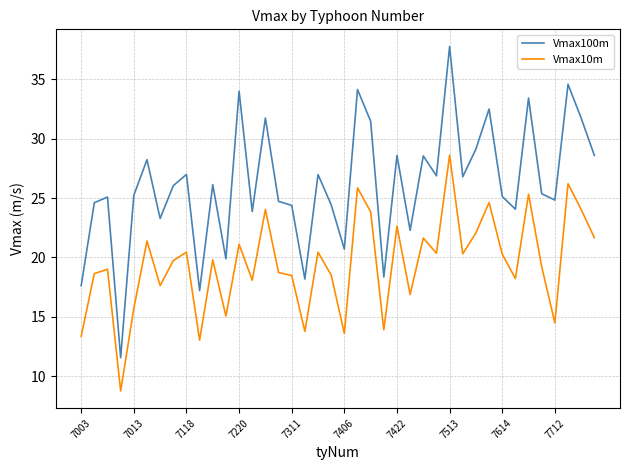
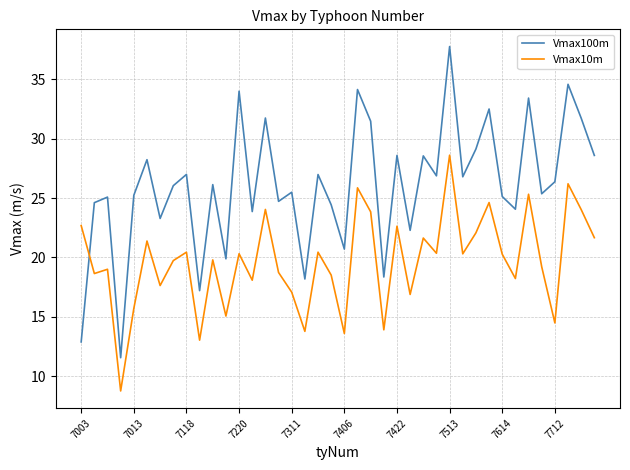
  {
    "Vmax100m": {
-     "7003": 17.6,
+     "7003": 12.9,
      "7013": 25.2,
      "7118": 27.0,
      "7220": 34.0,
-     "7311": 24.4,
+     "7311": 25.5,
      "7406": 20.7,
      "7422": 28.6,
      "7513": 37.8,
      "7614": 25.1,
-     "7712": 24.8
+     "7712": 26.4
    },
    "Vmax10m": {
-     "7003": 13.4,
+     "7003": 22.7,
      "7013": 15.7,
      "7118": 20.4,
-     "7220": 21.1,
-     "7311": 18.5,
+     "7220": 20.3,
+     "7311": 17.1,
      "7406": 13.6,
      "7422": 22.6,
      "7513": 28.6,
      "7614": 20.3,
      "7712": 14.5
    }
  }
